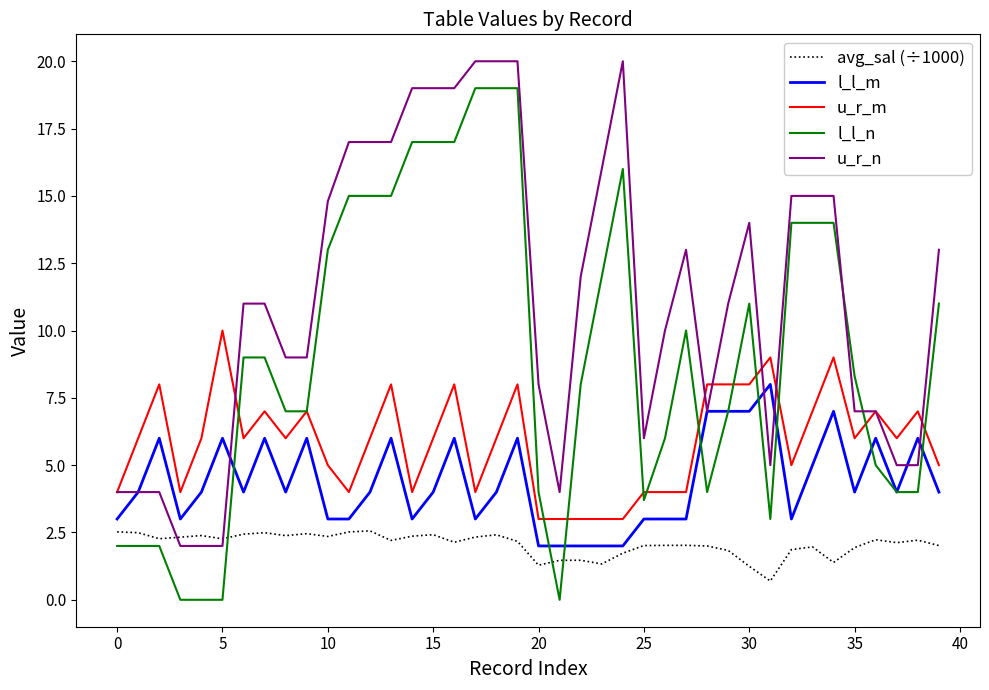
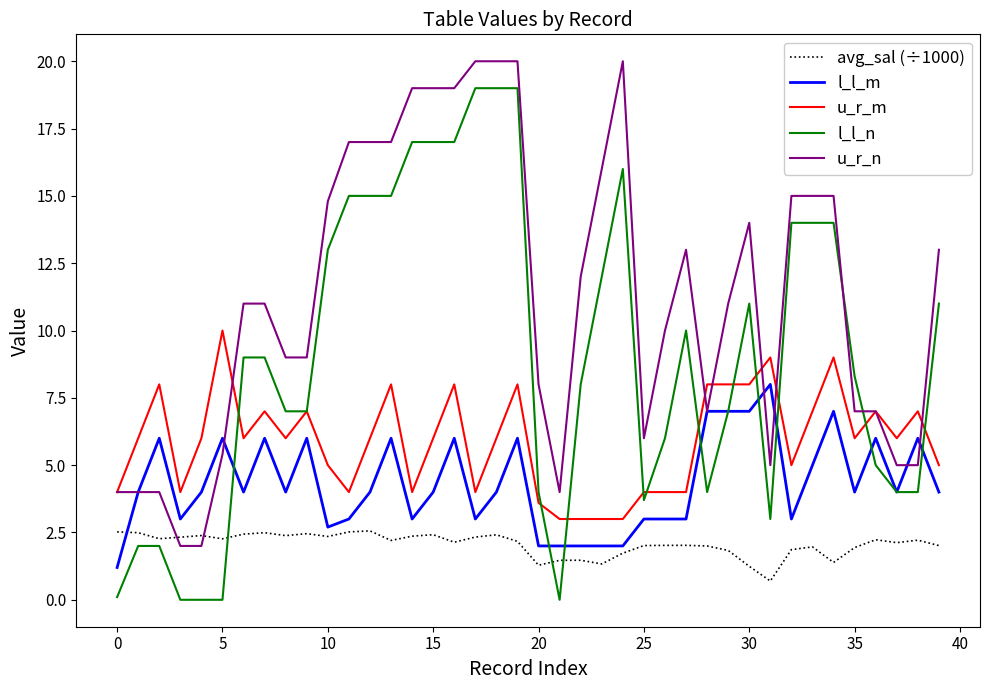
  {
    "avg_sal (÷1000)": {
      "0": 2.5,
      "5": 2.3,
      "10": 2.4,
      "15": 2.4,
      "20": 1.3,
      "25": 2.0,
      "30": 1.2,
      "35": 1.9
    },
    "l_l_m": {
-     "0": 3.0,
+     "0": 1.2,
      "5": 6.0,
-     "10": 3.0,
+     "10": 2.7,
      "15": 4.0,
      "20": 2.0,
      "25": 3.0,
      "30": 7.0,
      "35": 4.0
    },
    "u_r_m": {
      "5": 10.0,
      "10": 5.0,
      "15": 6.0,
-     "20": 3.0,
+     "20": 3.6,
      "25": 4.0,
      "30": 8.0,
      "35": 6.0
    },
    "l_l_n": {
-     "0": 2.0,
+     "0": 0.1,
      "5": 0.0,
      "10": 13.0,
      "15": 17.0,
      "20": 4.0,
      "25": 3.7,
      "30": 11.0,
      "35": 8.3
    },
    "u_r_n": {
-     "5": 2.0,
+     "5": 5.4,
      "10": 14.8,
      "15": 19.0,
      "20": 8.0,
      "25": 6.0,
      "30": 14.0,
      "35": 7.0
    }
  }
